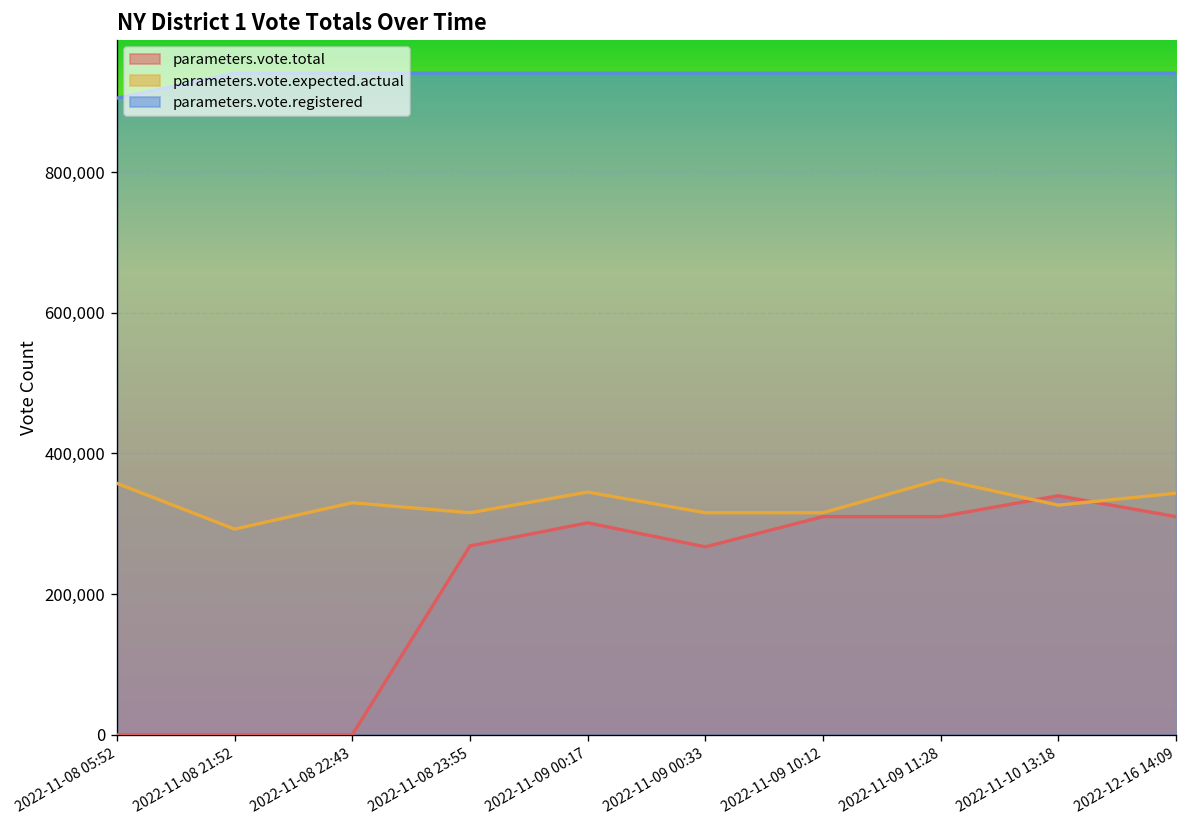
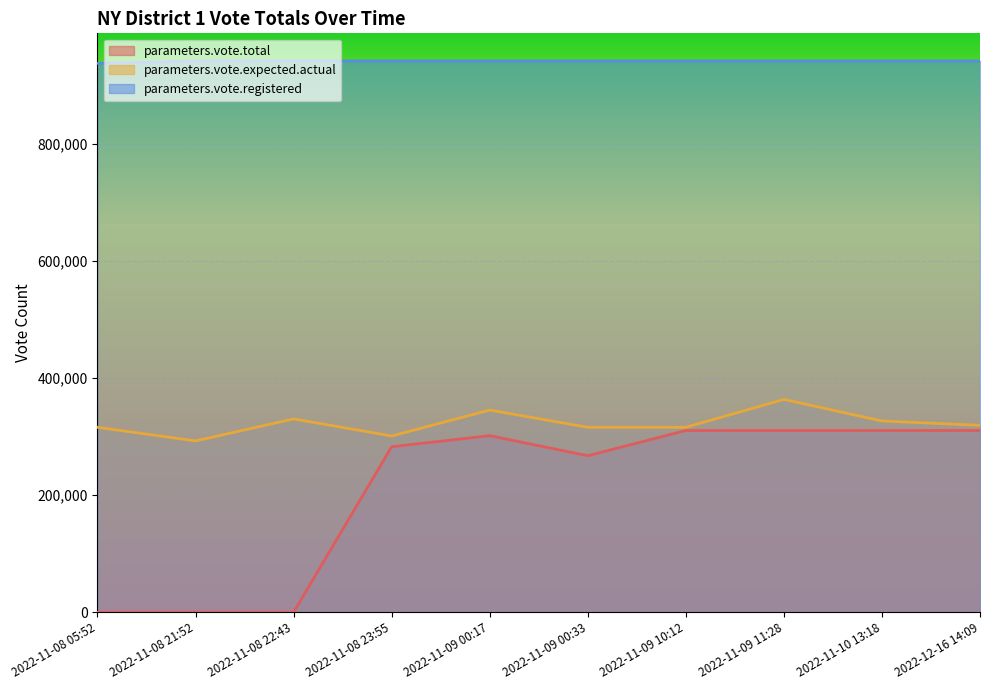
  {
    "parameters.vote.total": {
      "2022-11-08 05:52": "0",
      "2022-11-08 21:52": "0",
      "2022-11-08 22:43": "0",
-     "2022-11-08 23:55": "270,000",
+     "2022-11-08 23:55": "280,000",
      "2022-11-09 00:17": "300,000",
      "2022-11-09 00:33": "270,000",
      "2022-11-09 10:12": "310,000",
      "2022-11-09 11:28": "310,000",
-     "2022-11-10 13:18": "340,000",
+     "2022-11-10 13:18": "310,000",
      "2022-12-16 14:09": "310,000"
    },
    "parameters.vote.expected.actual": {
-     "2022-11-08 05:52": "360,000",
+     "2022-11-08 05:52": "320,000",
      "2022-11-08 21:52": "290,000",
      "2022-11-08 22:43": "330,000",
-     "2022-11-08 23:55": "320,000",
+     "2022-11-08 23:55": "300,000",
      "2022-11-09 00:17": "350,000",
      "2022-11-09 00:33": "320,000",
      "2022-11-09 10:12": "320,000",
      "2022-11-09 11:28": "360,000",
      "2022-11-10 13:18": "330,000",
-     "2022-12-16 14:09": "340,000"
+     "2022-12-16 14:09": "320,000"
    },
    "parameters.vote.registered": {
-     "2022-11-08 05:52": "910,000",
+     "2022-11-08 05:52": "940,000",
      "2022-11-08 23:55": "940,000",
      "2022-11-09 00:17": "940,000",
      "2022-11-09 00:33": "940,000",
      "2022-11-09 10:12": "940,000",
      "2022-11-09 11:28": "940,000",
      "2022-11-10 13:18": "940,000",
      "2022-12-16 14:09": "940,000"
    }
  }
